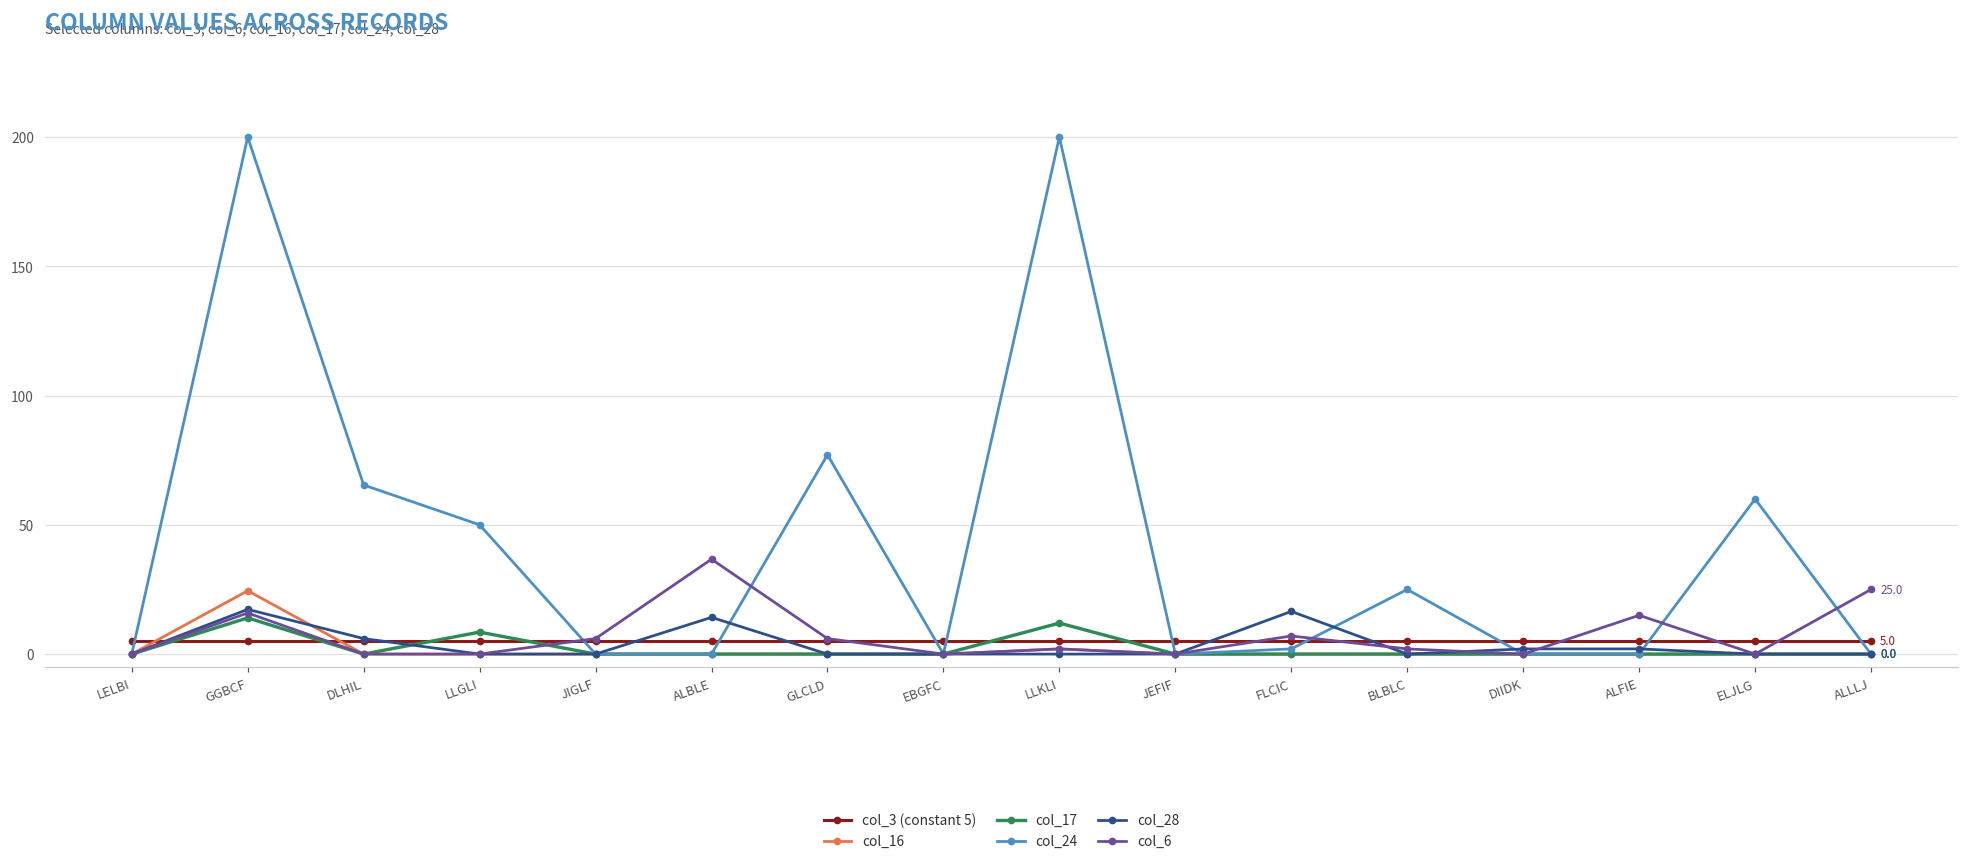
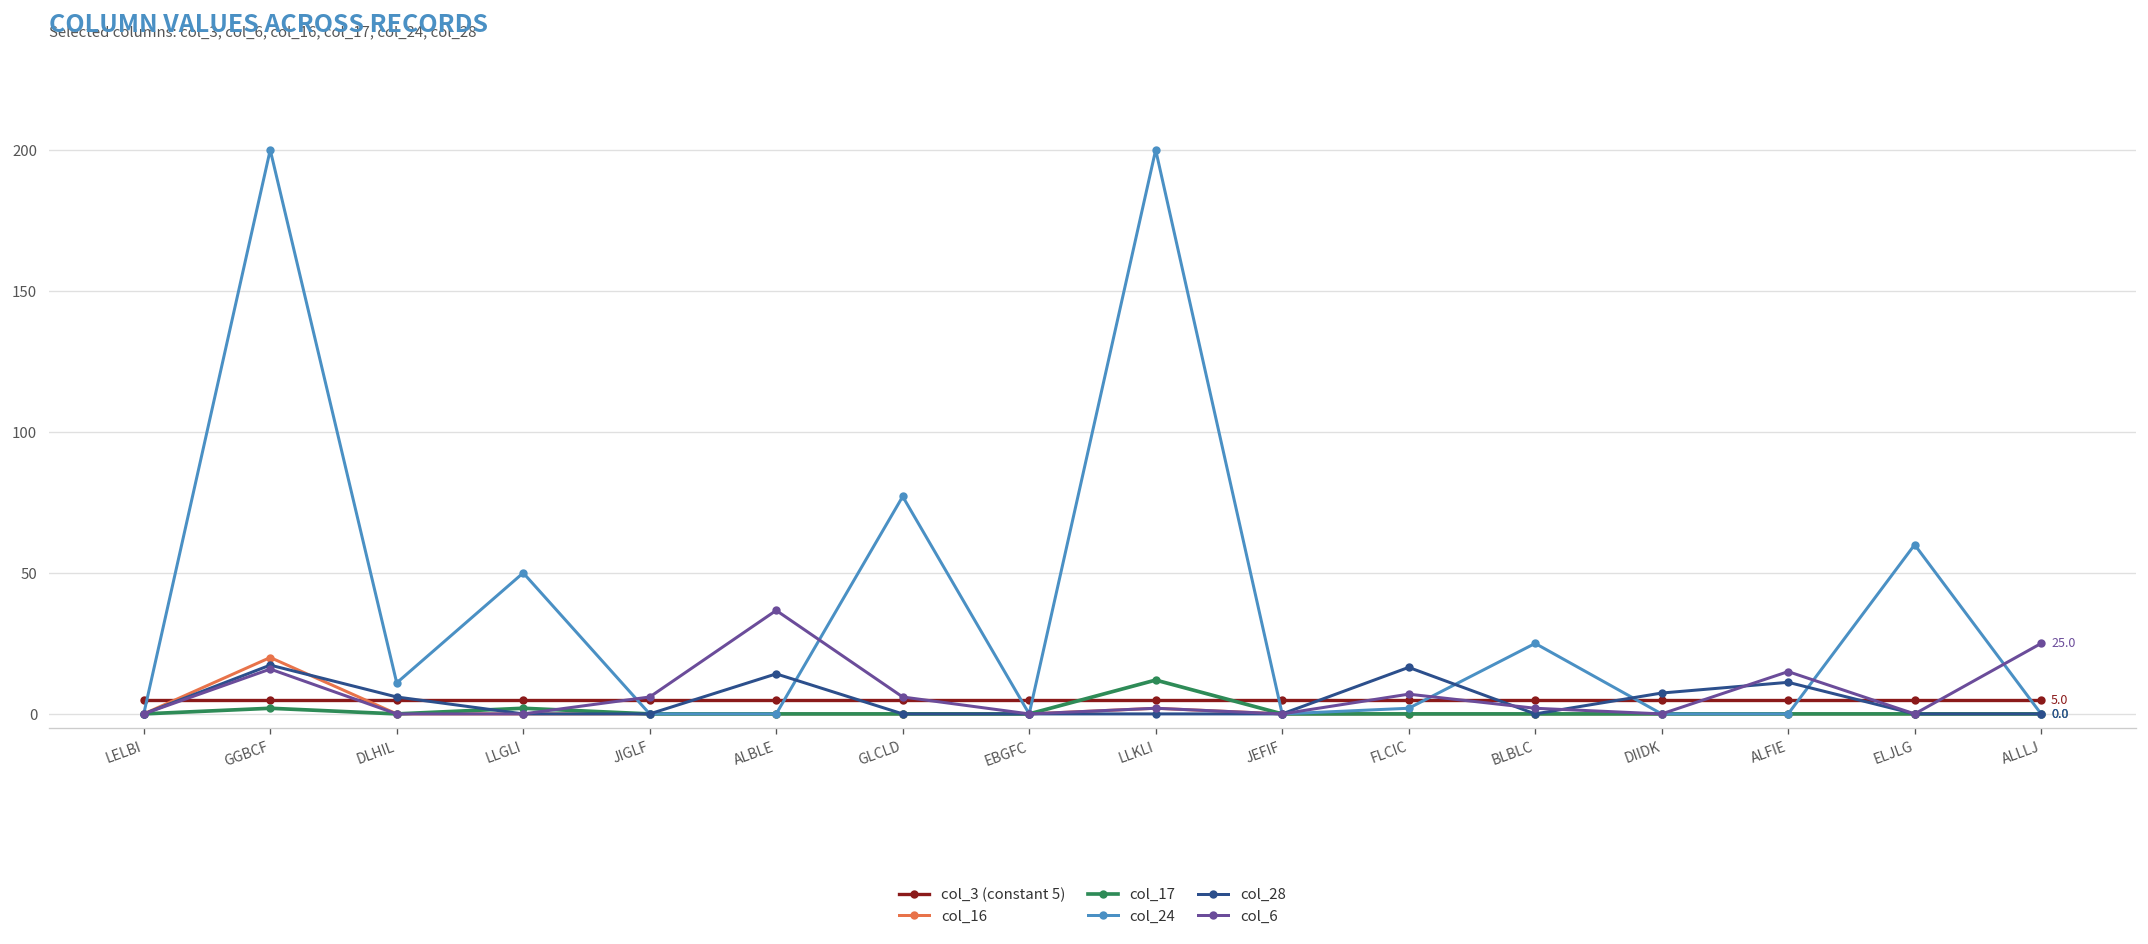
  {
    "col_3 (constant 5)": {
      "ALLLJ": 5.0
    },
    "col_16": {
-     "GGBCF": 25
+     "GGBCF": 20
    },
    "col_17": {
-     "GGBCF": 14,
-     "LLGLI": 9,
+     "GGBCF": 2,
+     "LLGLI": 2,
      "LLKLI": 12
    },
    "col_24": {
      "GGBCF": 200,
-     "DLHIL": 65,
+     "DLHIL": 11,
      "LLGLI": 50,
      "GLCLD": 77,
      "LLKLI": 200,
      "FLCIC": 2,
      "BLBLC": 25,
      "ELJLG": 60
    },
    "col_28": {
      "GGBCF": 17,
      "ALBLE": 14,
      "LLKLI": 0,
      "FLCIC": 17,
-     "DIIDK": 2,
-     "ALFIE": 2
+     "DIIDK": 7,
+     "ALFIE": 11
    },
    "col_6": {
      "ALLLJ": 25.0
    }
  }
